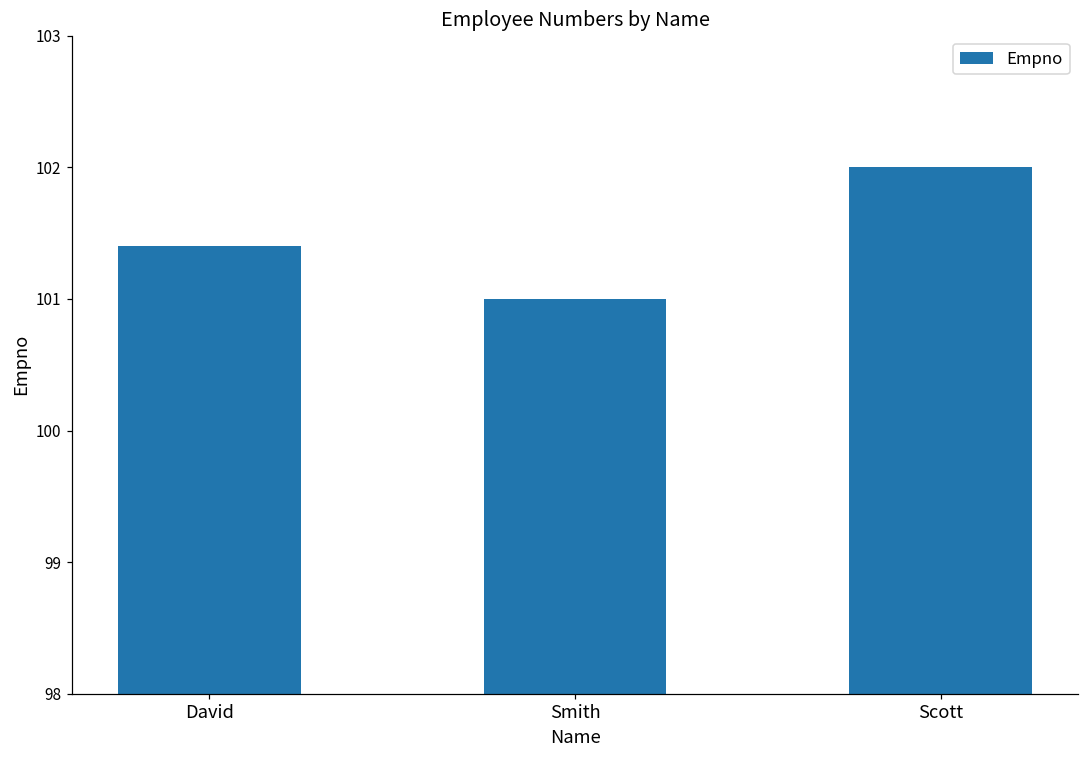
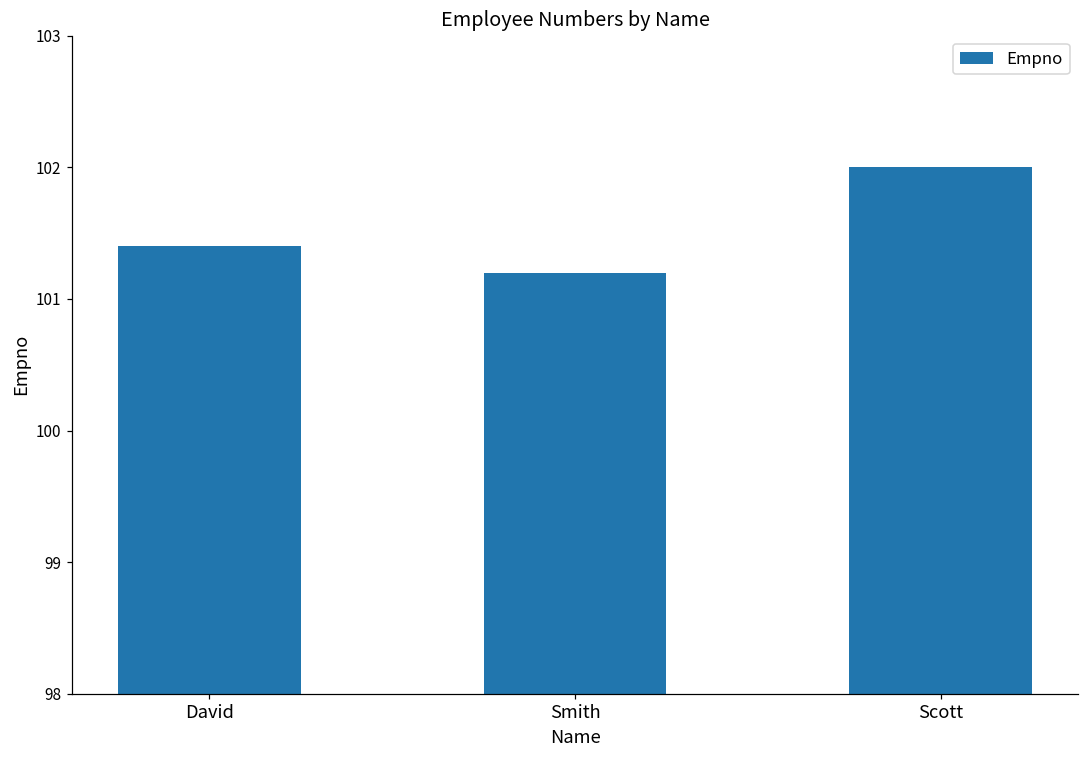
  {
    "David": 101.4,
-   "Smith": 101.0,
+   "Smith": 101.2,
    "Scott": 102.0
  }
